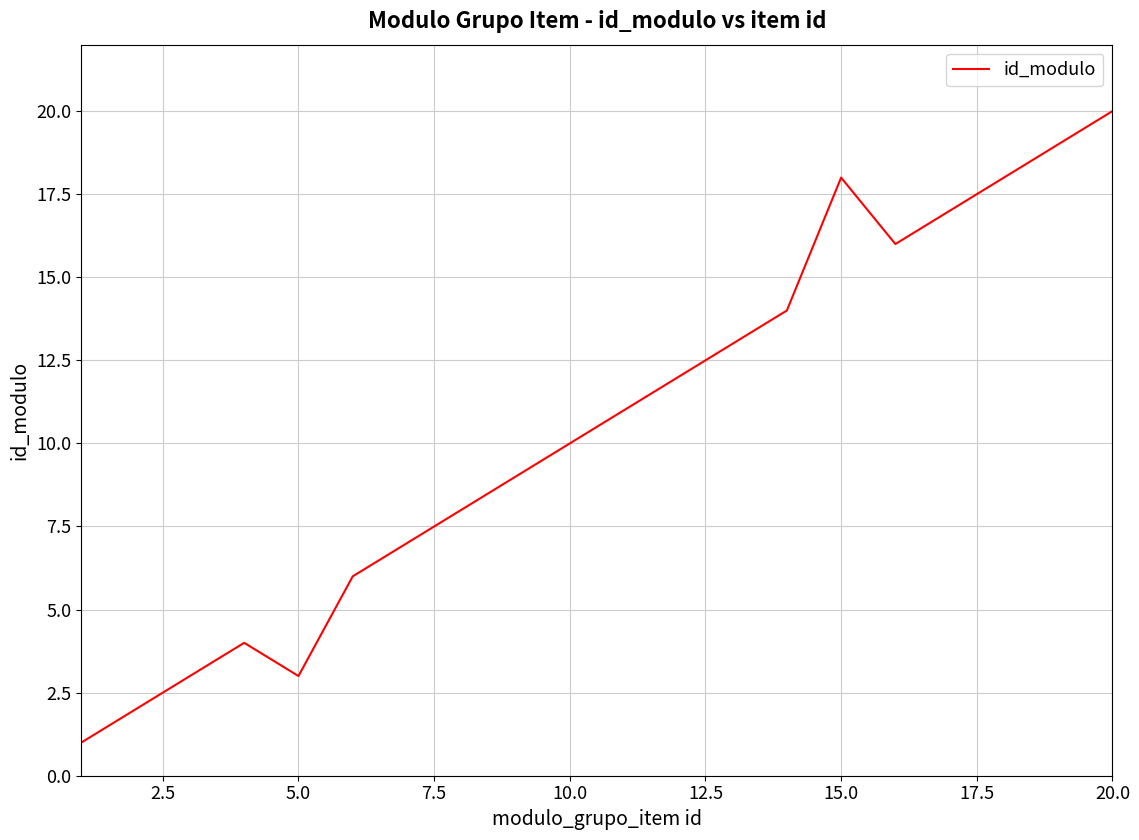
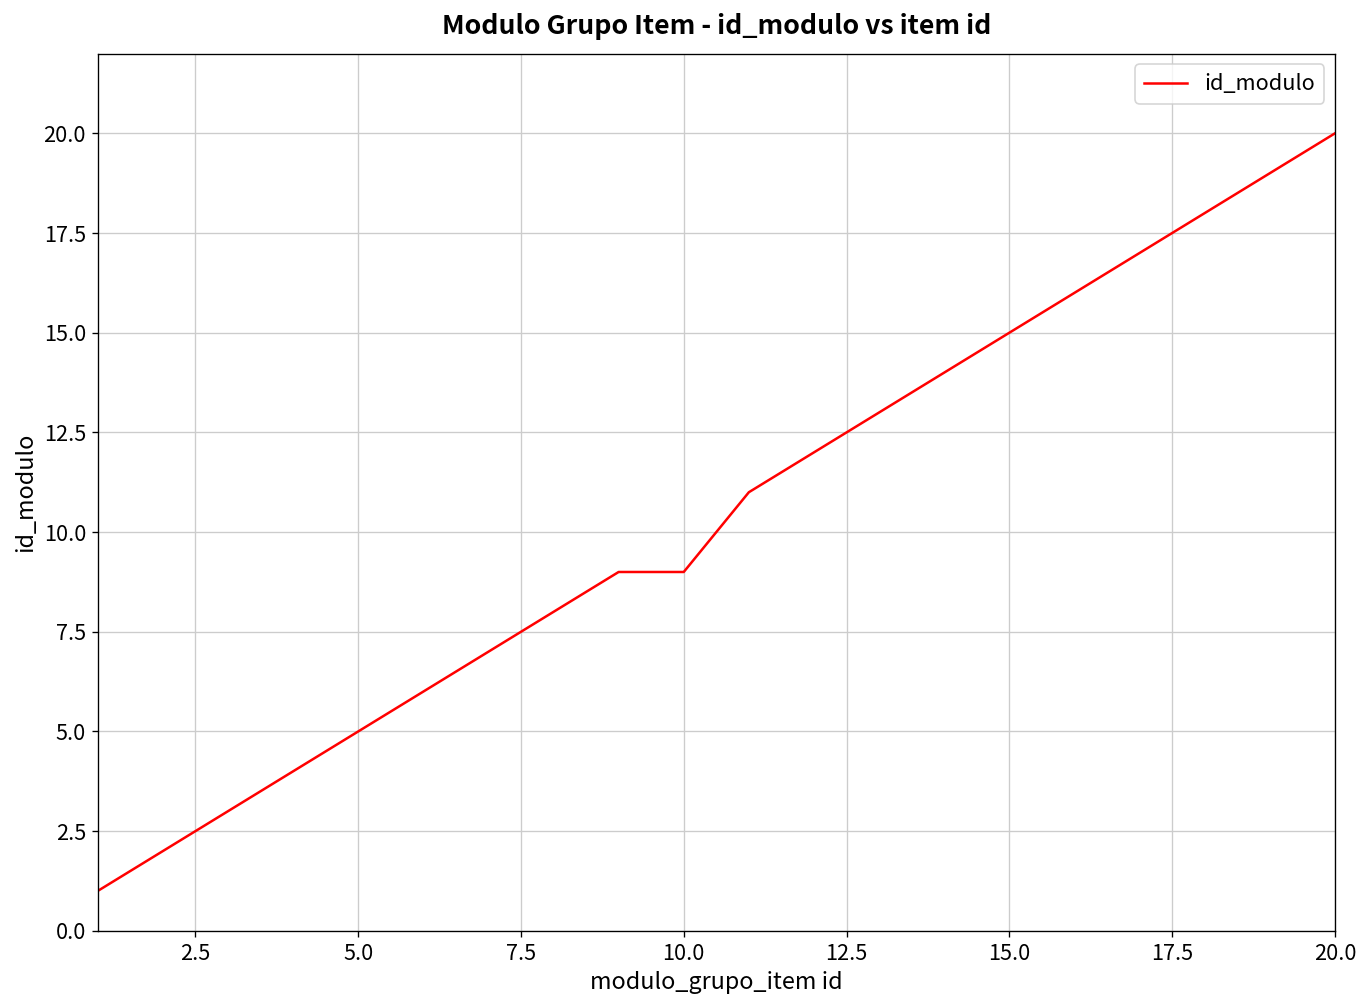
  {
-   "5.0": 3,
-   "10.0": 10,
-   "15.0": 18,
+   "5.0": 5,
+   "10.0": 9,
+   "15.0": 15,
    "20.0": 20
  }
